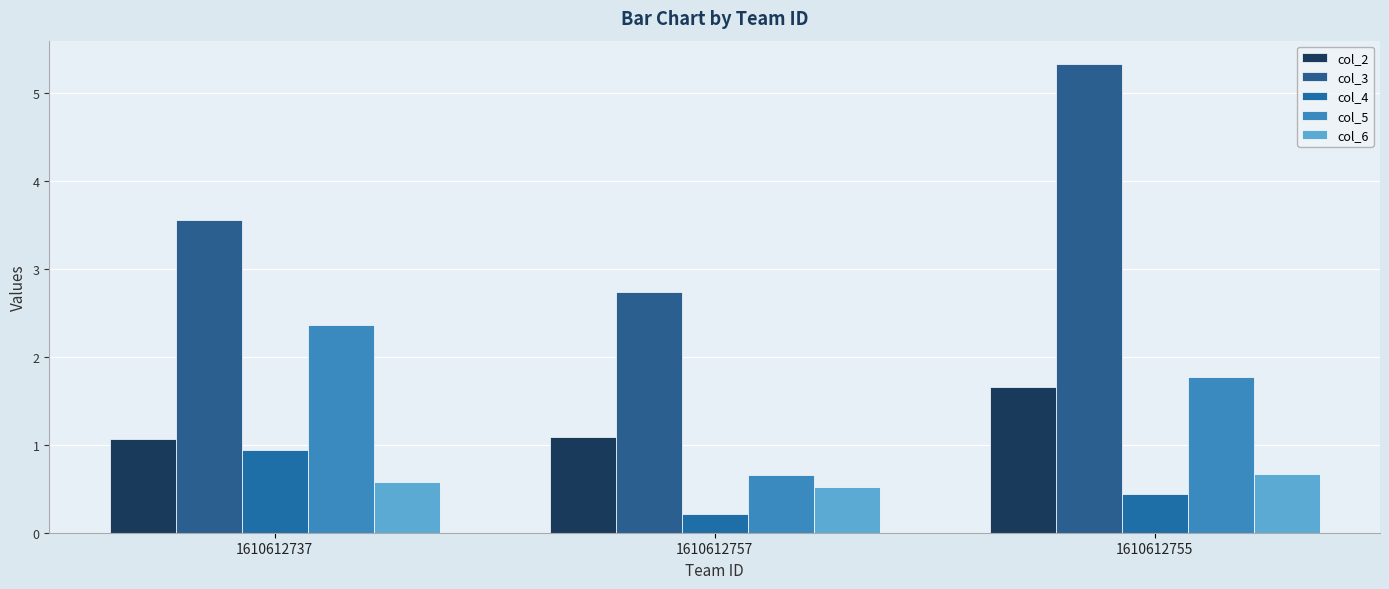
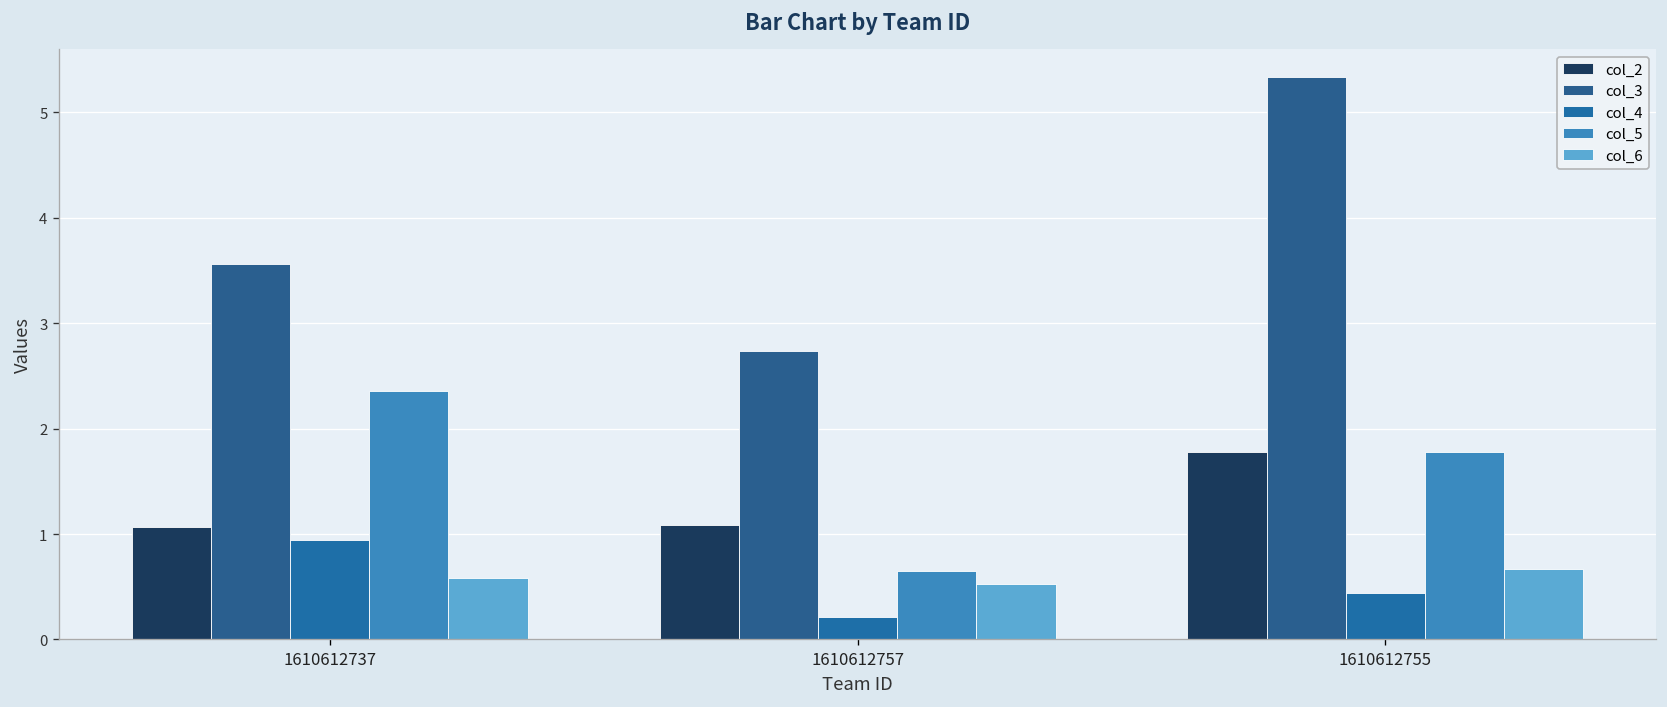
  {
    "col_2": {
      "1610612737": 1.1,
      "1610612757": 1.1,
-     "1610612755": 1.7
+     "1610612755": 1.8
    }
  }
